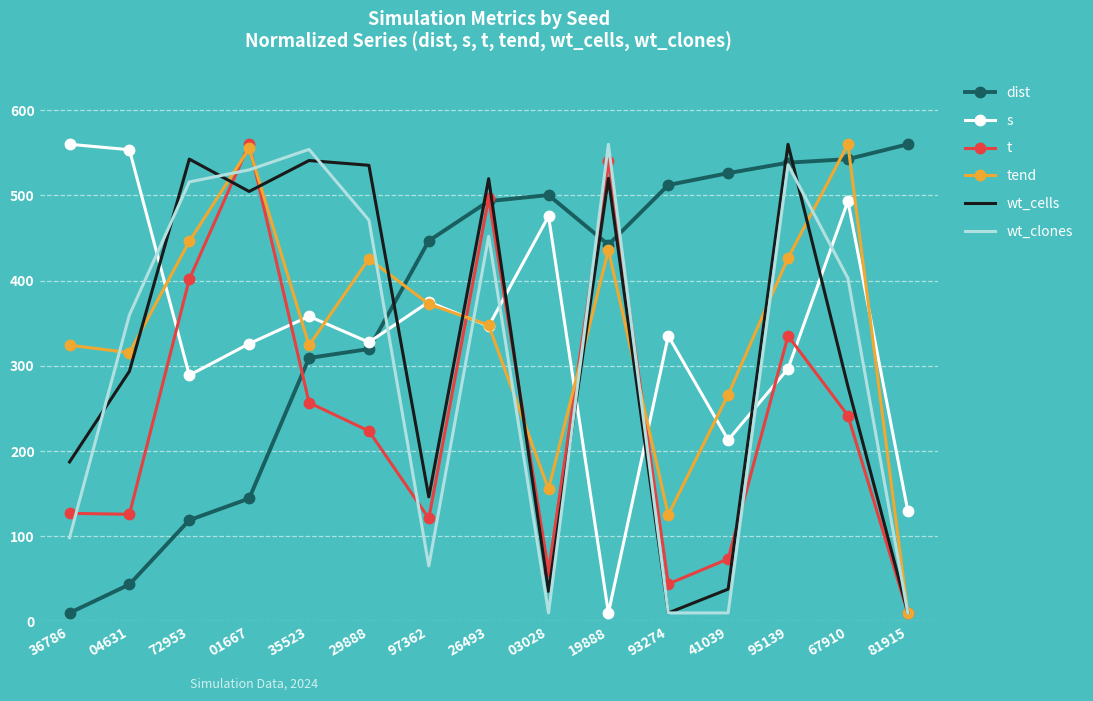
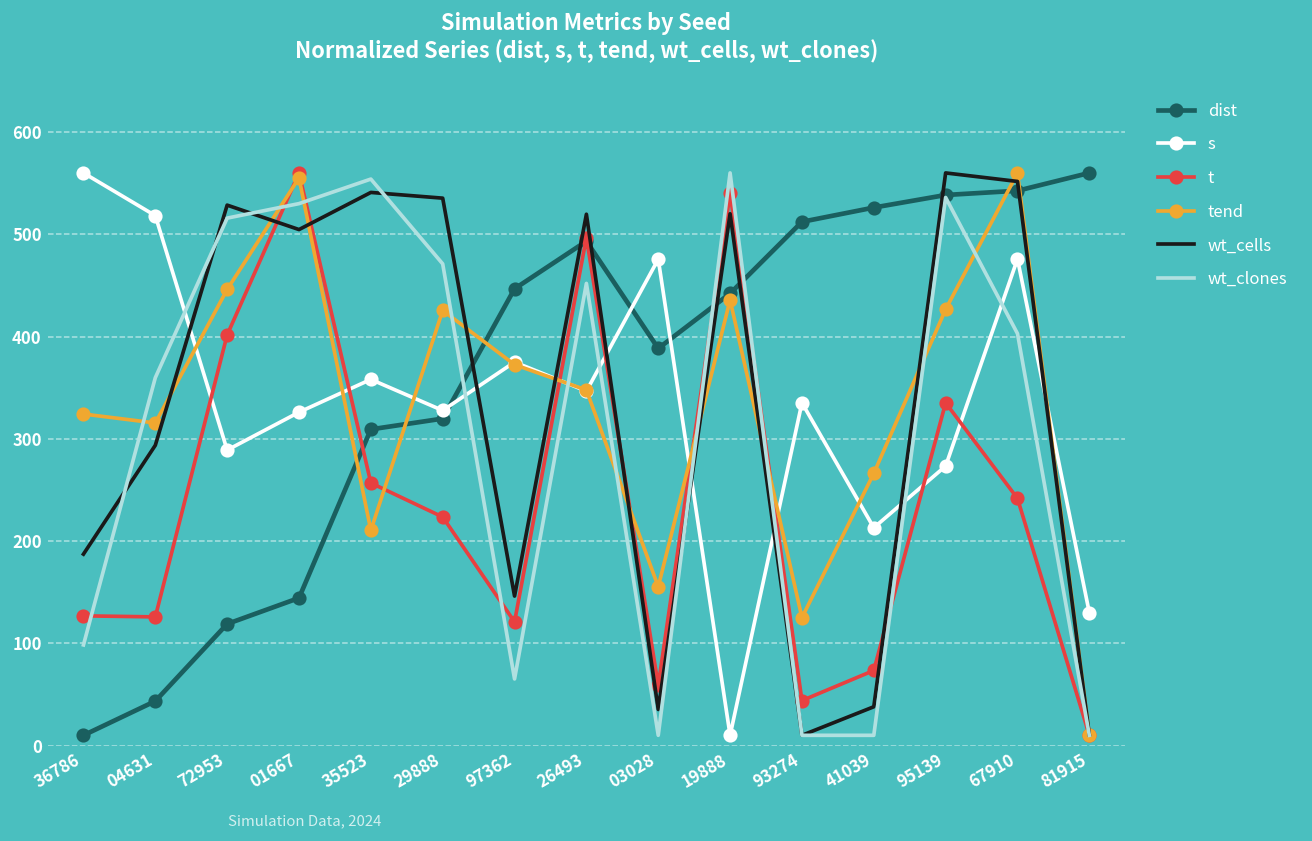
  {
    "dist": {
      "36786": 10,
      "04631": 40,
      "72953": 120,
      "01667": 140,
      "35523": 310,
      "29888": 320,
      "97362": 450,
      "26493": 490,
-     "03028": 500,
+     "03028": 390,
      "19888": 440,
      "93274": 510,
      "41039": 530,
      "67910": 540,
      "81915": 560
    },
    "s": {
      "36786": 560,
-     "04631": 550,
+     "04631": 520,
      "72953": 290,
      "01667": 330,
      "35523": 360,
      "29888": 330,
      "03028": 480,
      "19888": 10,
      "93274": 340,
      "41039": 210,
-     "95139": 300,
-     "67910": 490,
+     "95139": 270,
+     "67910": 480,
      "81915": 130
    },
    "t": {
      "36786": 130,
      "04631": 130,
      "72953": 400,
      "01667": 560,
      "35523": 260,
      "29888": 220,
      "97362": 120,
      "26493": 500,
      "03028": 60,
      "19888": 540,
      "93274": 40,
      "41039": 70,
      "95139": 340,
      "67910": 240
    },
    "tend": {
      "36786": 320,
      "04631": 320,
      "72953": 450,
      "01667": 560,
-     "35523": 320,
+     "35523": 210,
      "29888": 430,
      "03028": 160,
      "19888": 440,
      "93274": 130,
      "41039": 270,
      "95139": 430,
      "67910": 560
    },
    "wt_cells": {
      "36786": 190,
      "04631": 290,
-     "72953": 540,
+     "72953": 530,
      "01667": 500,
      "35523": 540,
      "29888": 540,
      "97362": 150,
      "26493": 520,
      "03028": 40,
      "19888": 520,
      "41039": 40,
      "95139": 560,
-     "67910": 280
+     "67910": 550
    },
    "wt_clones": {
      "36786": 100,
      "04631": 360,
      "72953": 520,
      "01667": 530,
      "35523": 550,
      "29888": 470,
      "97362": 70,
      "26493": 450,
      "03028": 10,
      "19888": 560,
      "41039": 10,
      "67910": 400
    }
  }
